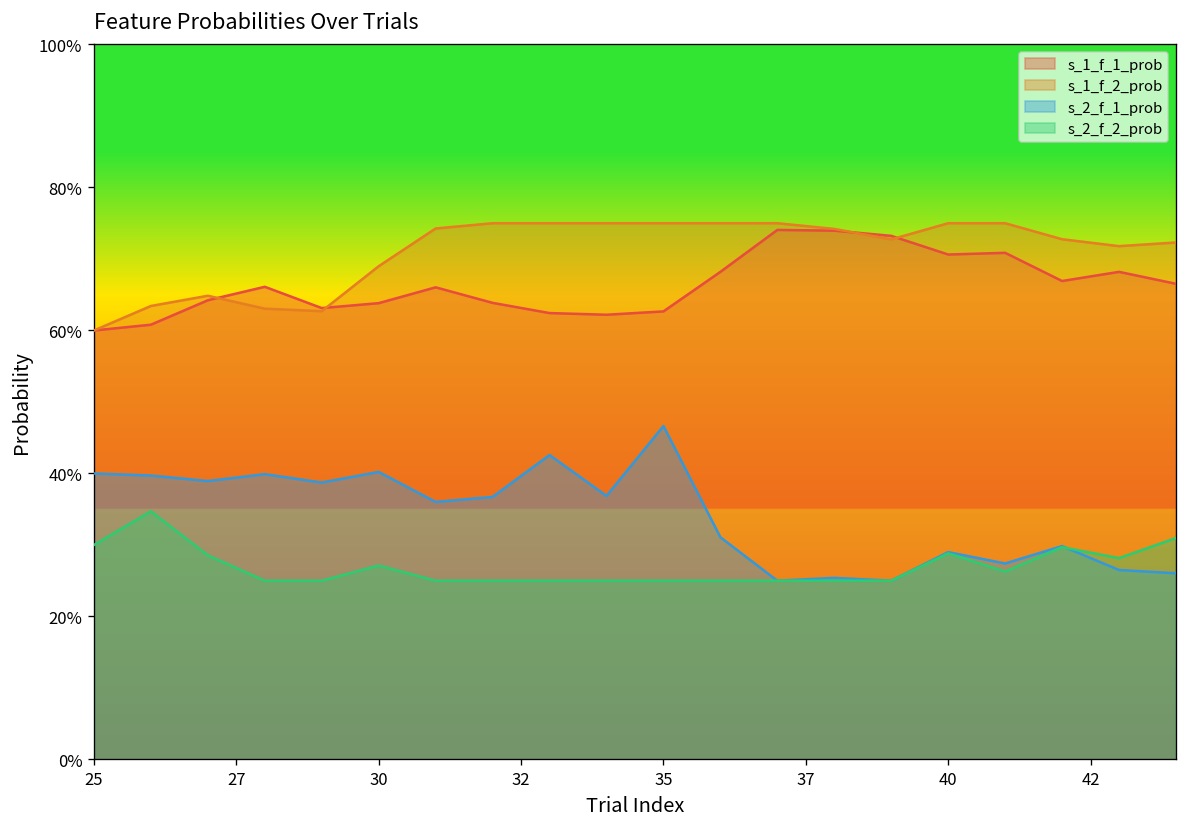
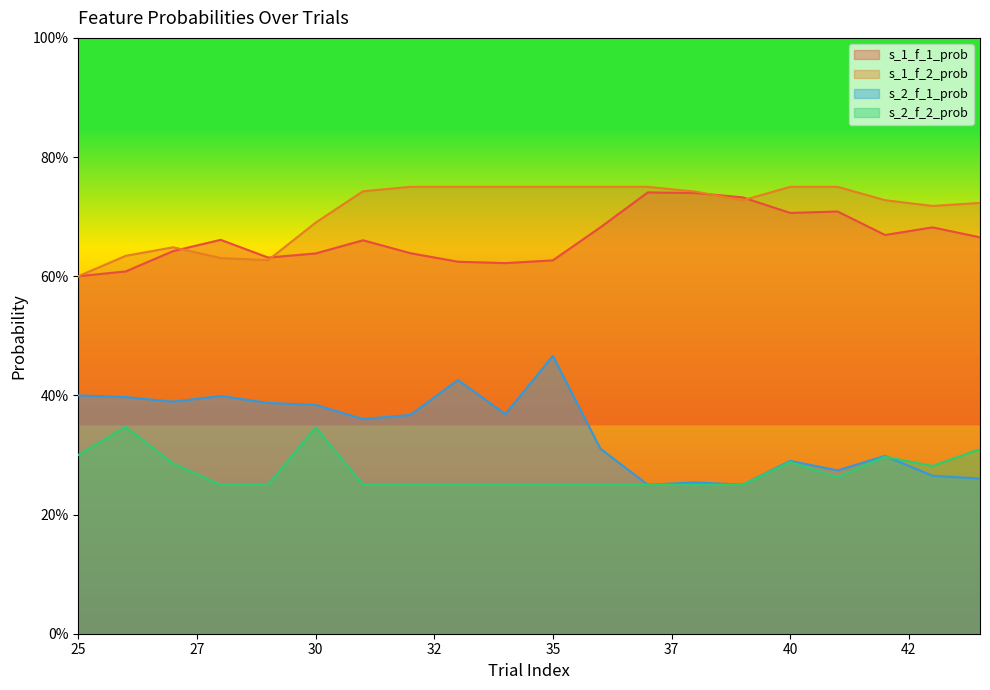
  {
    "s_2_f_1_prob": {
      "25": "40%",
-     "30": "40%",
+     "30": "38%",
      "35": "47%"
    },
    "s_2_f_2_prob": {
      "25": "30%",
-     "30": "27%",
+     "30": "35%",
      "35": "25%"
    }
  }
